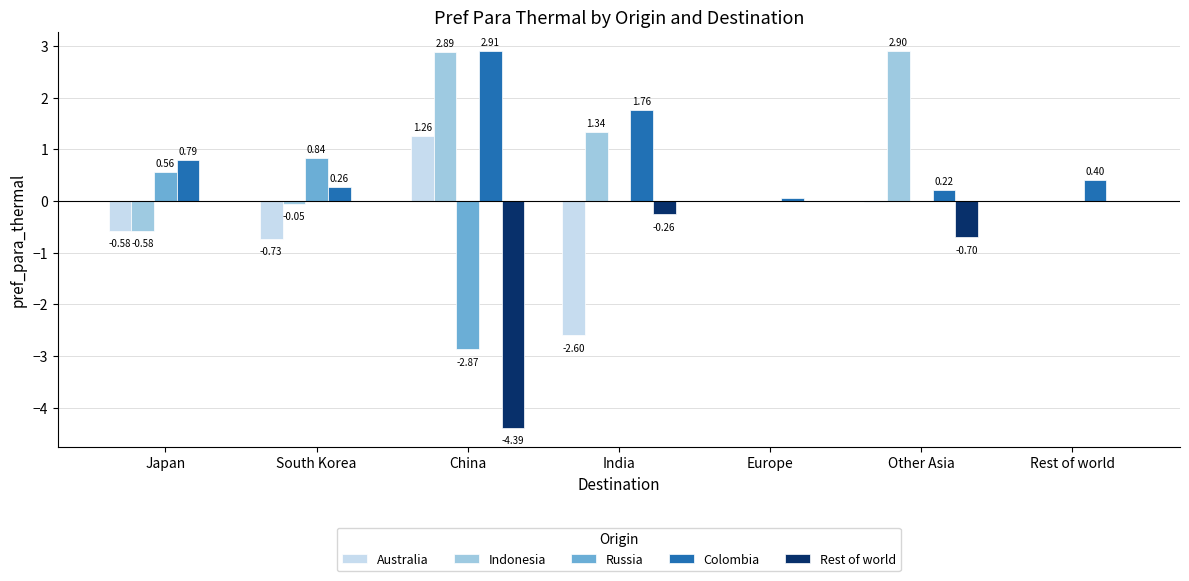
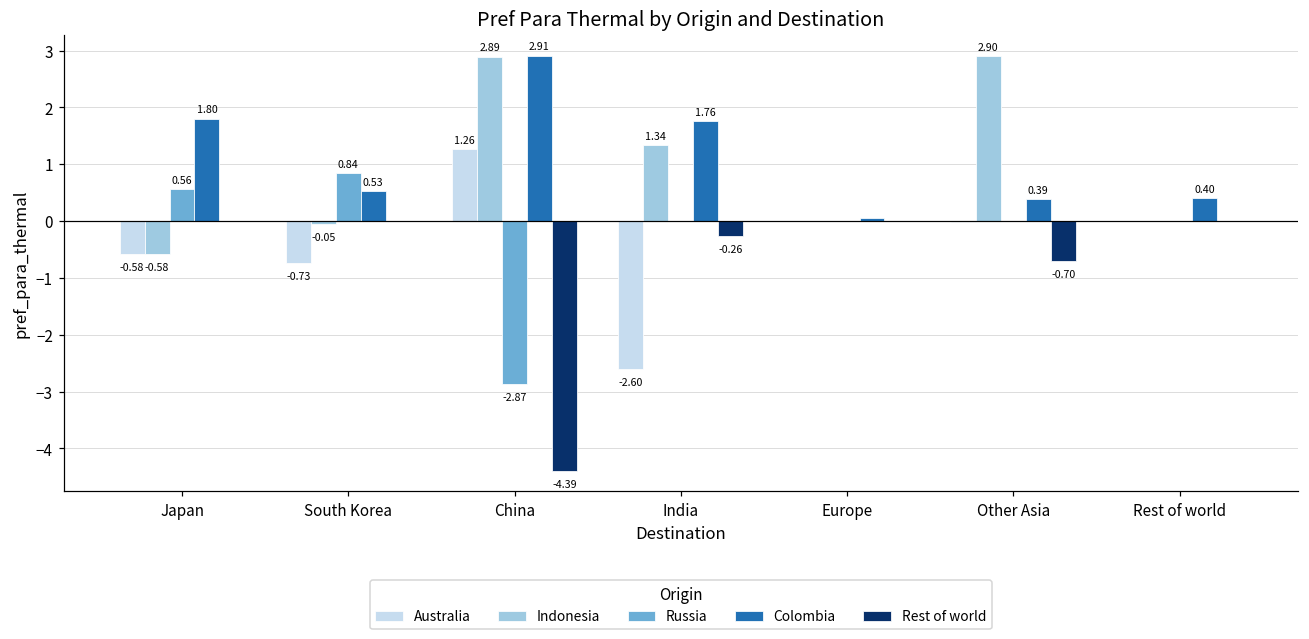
  {
    "Colombia": {
-     "Japan": 0.79,
-     "South Korea": 0.26,
+     "Japan": 1.80,
+     "South Korea": 0.53,
      "China": 2.91,
      "India": 1.76,
-     "Other Asia": 0.22,
+     "Other Asia": 0.39,
      "Rest of world": 0.40
    },
    "Rest of world": {
      "China": -4.39,
      "India": -0.26,
      "Other Asia": -0.70
    }
  }
